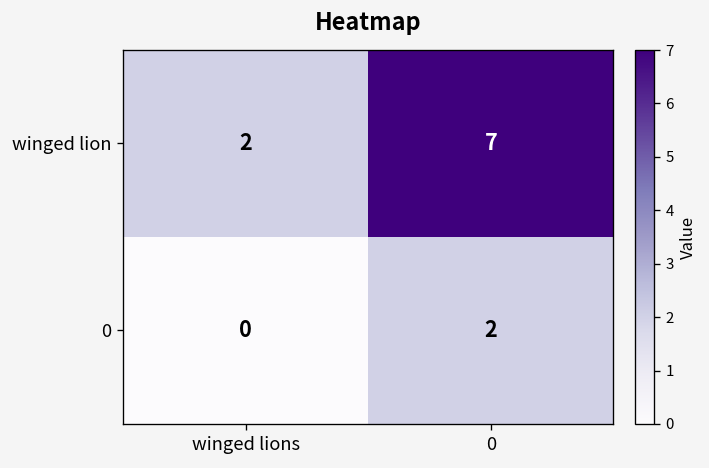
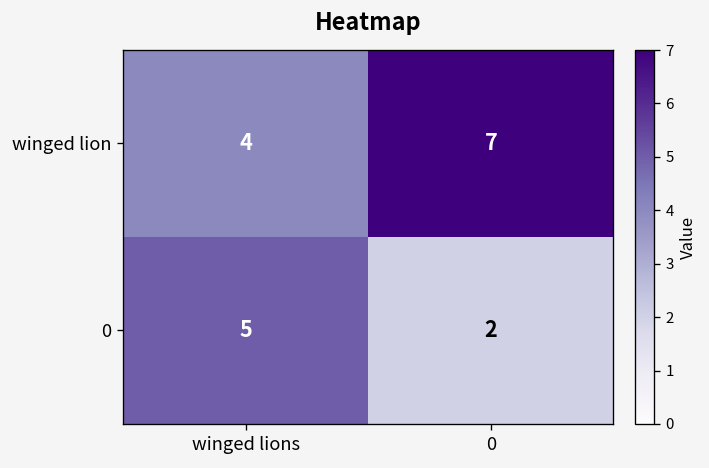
  {
    "winged lion": {
-     "winged lions": 2,
+     "winged lions": 4,
      "0": 7
    },
    "0": {
-     "winged lions": 0,
+     "winged lions": 5,
      "0": 2
    }
  }
